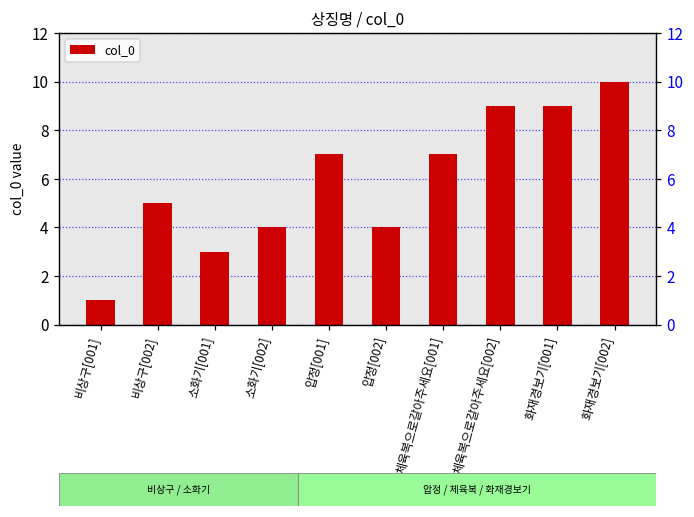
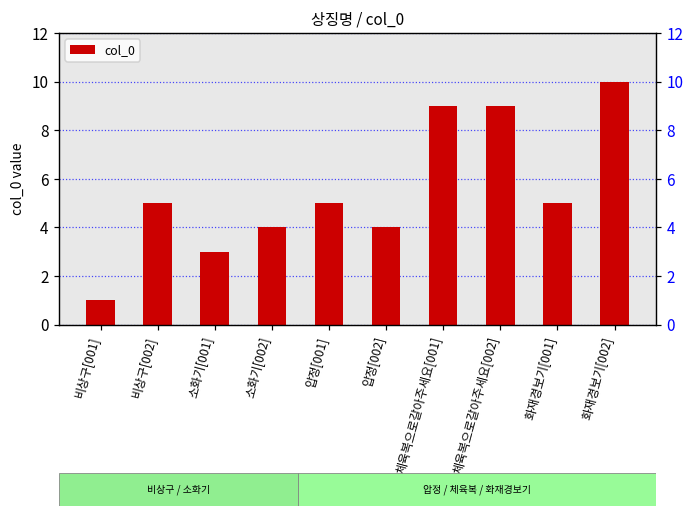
  {
    "비상구[001]": 1,
    "비상구[002]": 5,
    "소화기[001]": 3,
    "소화기[002]": 4,
-   "압정[001]": 7,
+   "압정[001]": 5,
    "압정[002]": 4,
-   "체육복으로갈아주세요[001]": 7,
+   "체육복으로갈아주세요[001]": 9,
    "체육복으로갈아주세요[002]": 9,
-   "화재경보기[001]": 9,
+   "화재경보기[001]": 5,
    "화재경보기[002]": 10
  }
